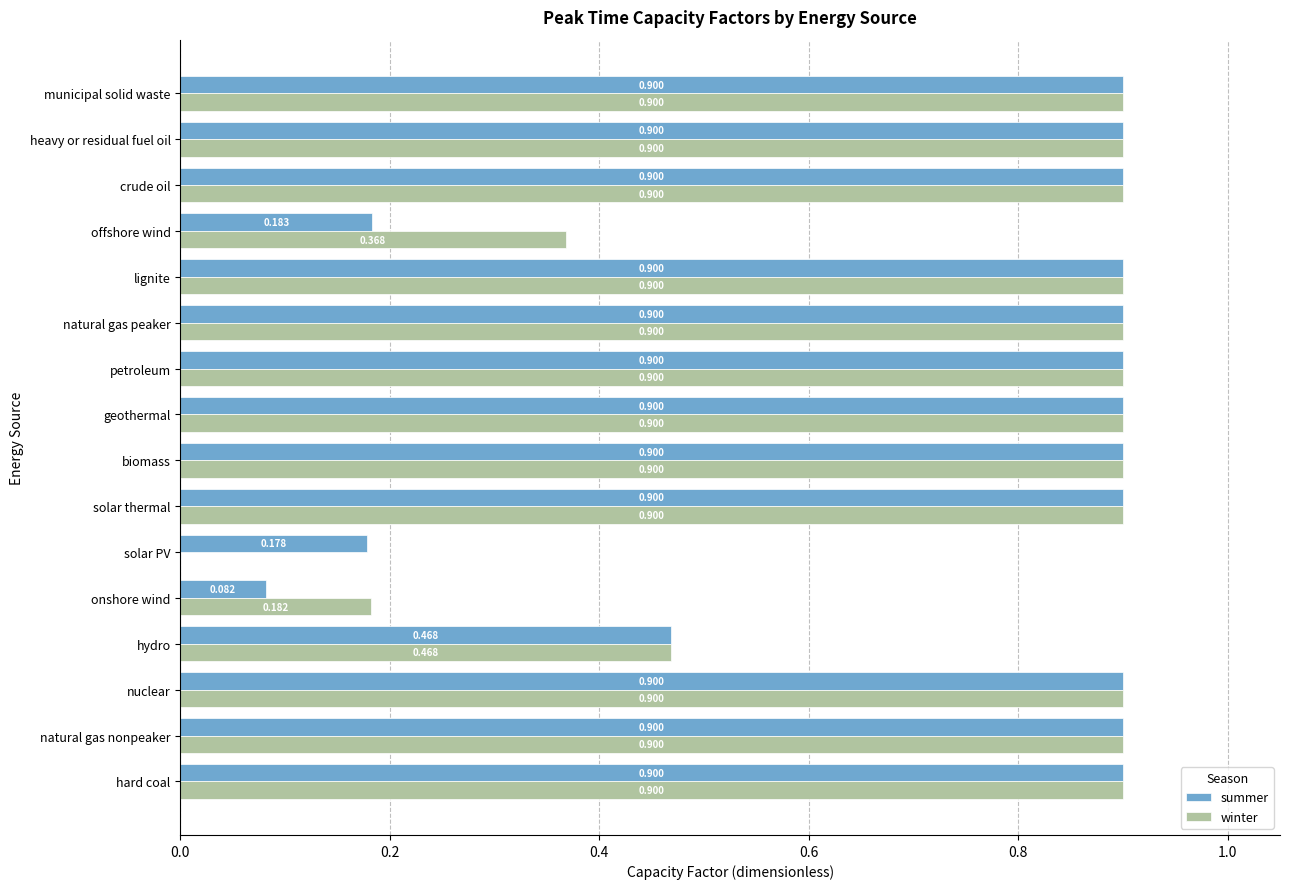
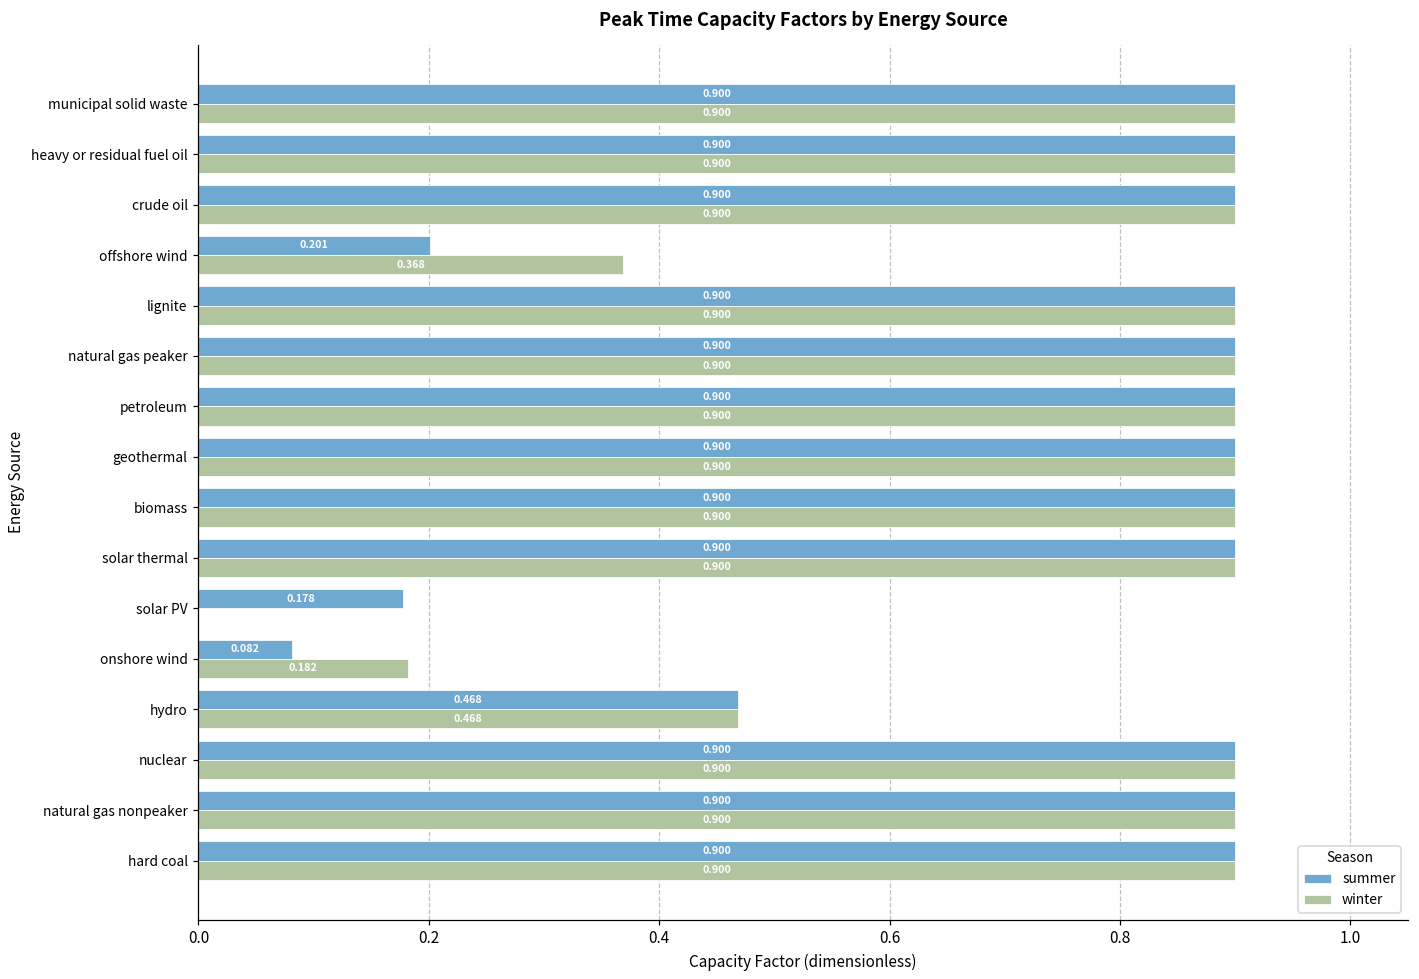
  {
    "summer": {
      "municipal solid waste": 0.900,
      "heavy or residual fuel oil": 0.900,
      "crude oil": 0.900,
-     "offshore wind": 0.183,
+     "offshore wind": 0.201,
      "lignite": 0.900,
      "natural gas peaker": 0.900,
      "petroleum": 0.900,
      "geothermal": 0.900,
      "biomass": 0.900,
      "solar thermal": 0.900,
      "solar PV": 0.178,
      "onshore wind": 0.082,
      "hydro": 0.468,
      "nuclear": 0.900,
      "natural gas nonpeaker": 0.900,
      "hard coal": 0.900
    },
    "winter": {
      "municipal solid waste": 0.900,
      "heavy or residual fuel oil": 0.900,
      "crude oil": 0.900,
      "offshore wind": 0.368,
      "lignite": 0.900,
      "natural gas peaker": 0.900,
      "petroleum": 0.900,
      "geothermal": 0.900,
      "biomass": 0.900,
      "solar thermal": 0.900,
      "onshore wind": 0.182,
      "hydro": 0.468,
      "nuclear": 0.900,
      "natural gas nonpeaker": 0.900,
      "hard coal": 0.900
    }
  }
